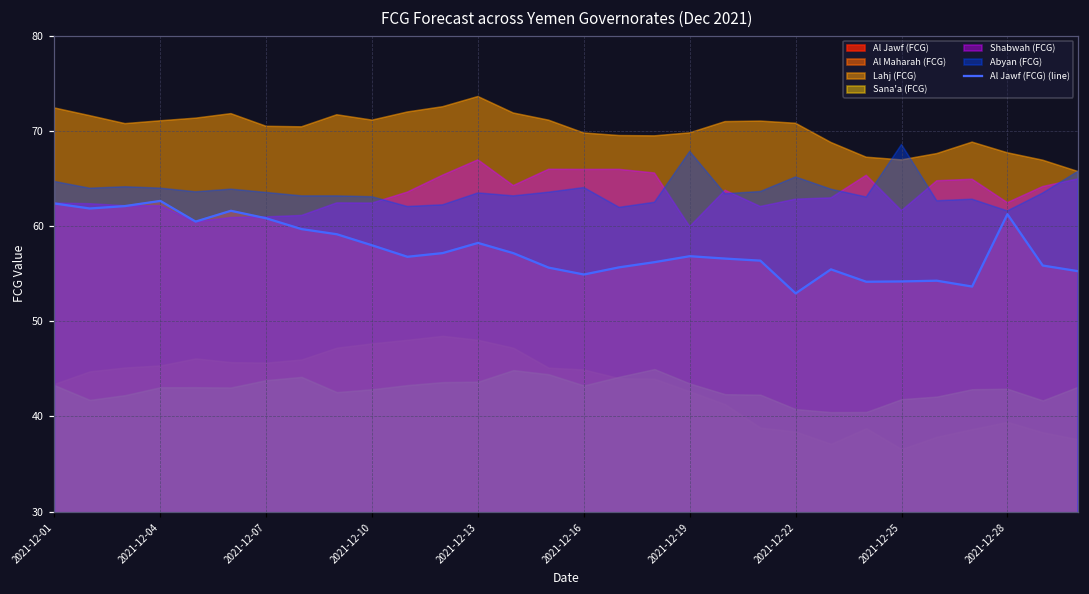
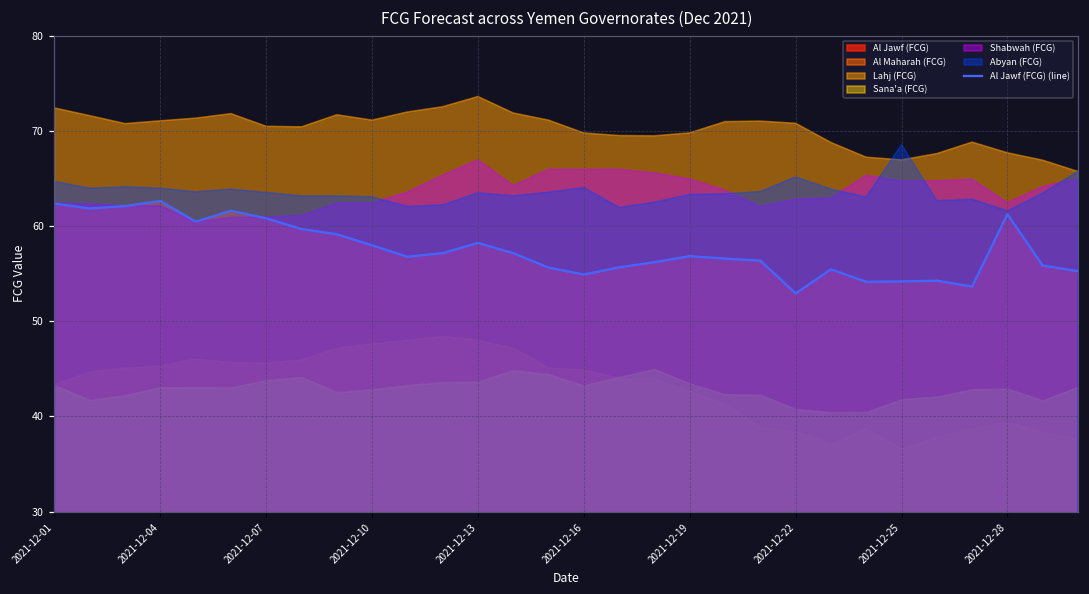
  {
    "Al Jawf (FCG)": {
      "2021-12-04": 63,
      "2021-12-10": 58,
      "2021-12-13": 58,
      "2021-12-16": 55,
      "2021-12-19": 57,
      "2021-12-22": 53,
      "2021-12-25": 54,
      "2021-12-28": 61
    },
    "Shabwah (FCG)": {
      "2021-12-04": 62,
      "2021-12-10": 62,
      "2021-12-13": 67,
      "2021-12-16": 66,
-     "2021-12-19": 60,
+     "2021-12-19": 65,
      "2021-12-22": 63,
-     "2021-12-25": 62,
+     "2021-12-25": 65,
      "2021-12-28": 62
    },
    "Abyan (FCG)": {
      "2021-12-01": 65,
      "2021-12-04": 64,
      "2021-12-07": 64,
      "2021-12-10": 63,
      "2021-12-13": 64,
      "2021-12-16": 64,
-     "2021-12-19": 68,
+     "2021-12-19": 63,
      "2021-12-22": 65,
      "2021-12-25": 69,
      "2021-12-28": 62
    }
  }
